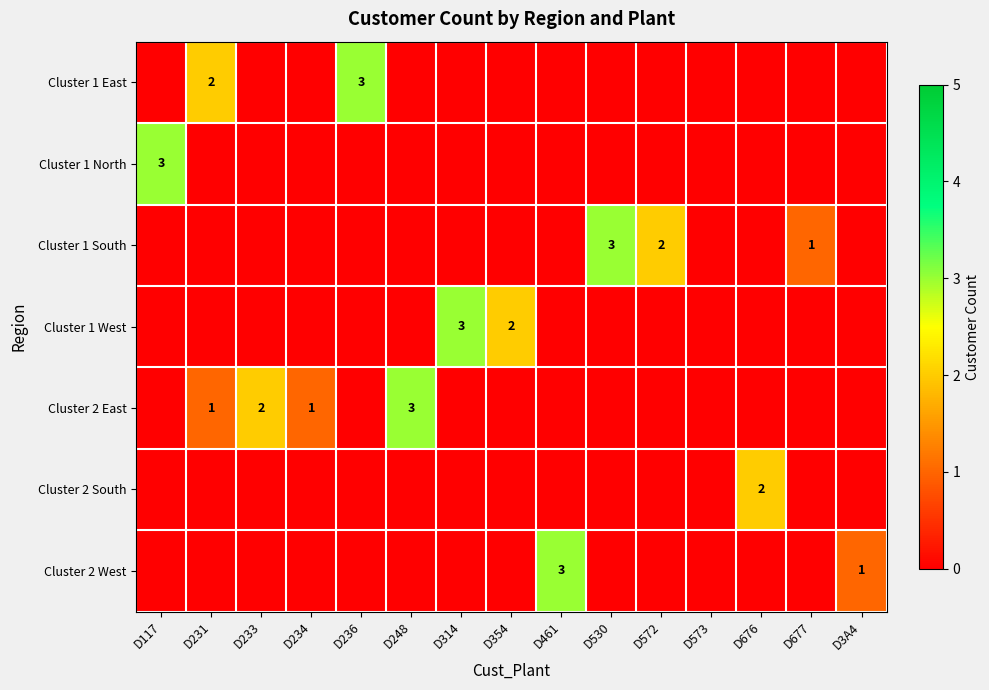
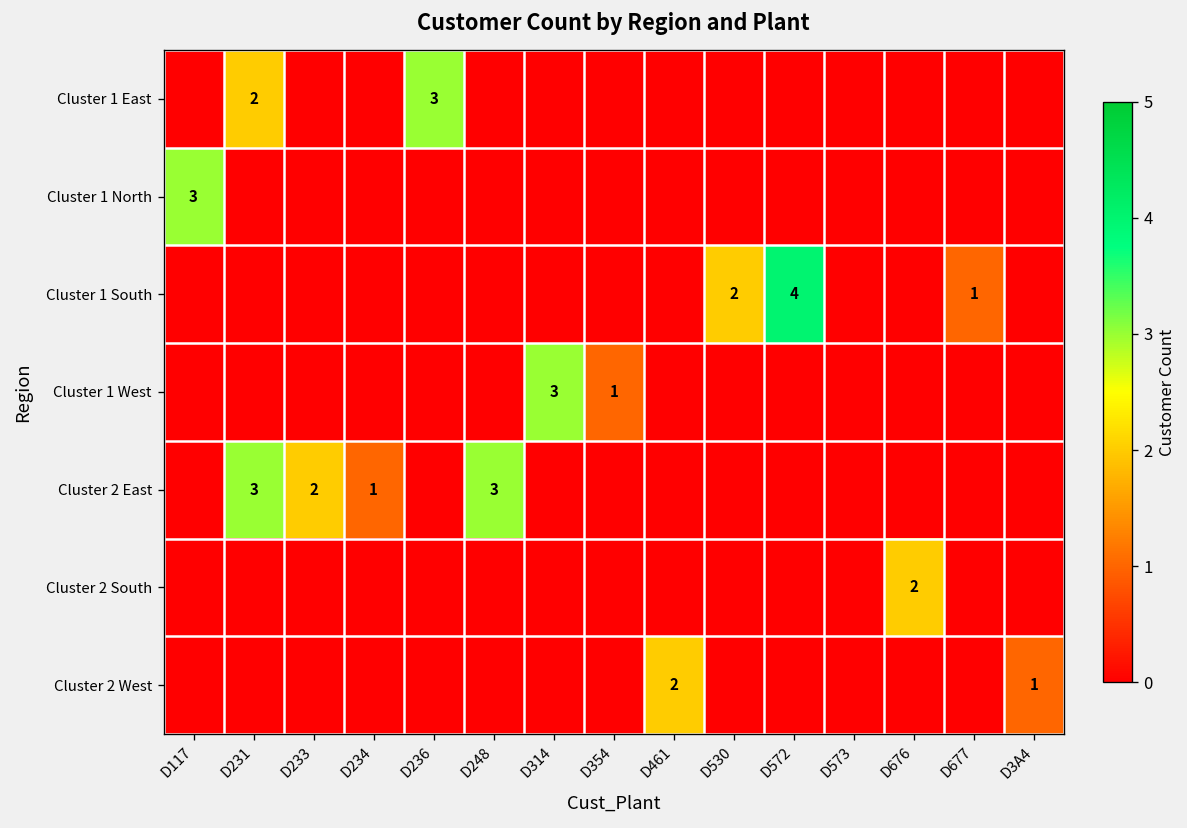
  {
    "Cluster 1 East": {
      "D231": 2,
      "D236": 3
    },
    "Cluster 1 North": {
      "D117": 3
    },
    "Cluster 1 South": {
-     "D530": 3,
-     "D572": 2,
+     "D530": 2,
+     "D572": 4,
      "D677": 1
    },
    "Cluster 1 West": {
      "D314": 3,
-     "D354": 2
+     "D354": 1
    },
    "Cluster 2 East": {
-     "D231": 1,
+     "D231": 3,
      "D233": 2,
      "D234": 1,
      "D248": 3
    },
    "Cluster 2 South": {
      "D676": 2
    },
    "Cluster 2 West": {
-     "D461": 3,
+     "D461": 2,
      "D3A4": 1
    }
  }
